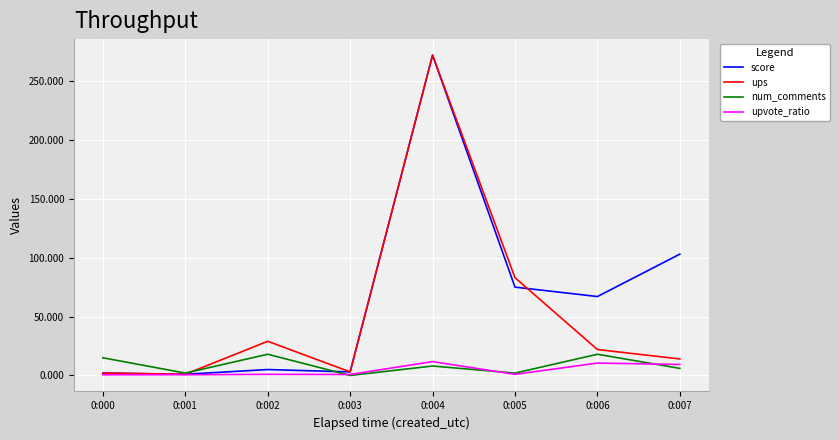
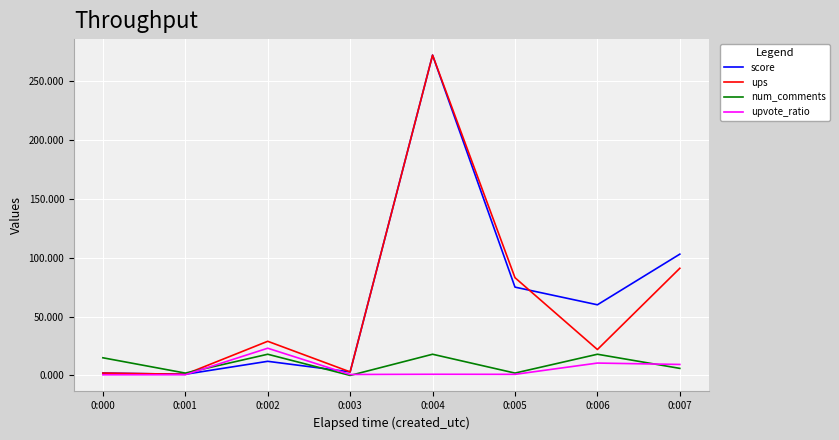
  {
    "score": {
-     "0:002": 5,
+     "0:002": 12,
      "0:005": 75,
-     "0:006": 67,
+     "0:006": 60,
      "0:007": 103
    },
    "ups": {
      "0:002": 29,
      "0:005": 83,
      "0:006": 22,
-     "0:007": 14
+     "0:007": 91
    },
    "num_comments": {
      "0:000": 15,
      "0:002": 18,
-     "0:004": 8,
+     "0:004": 18,
      "0:006": 18,
      "0:007": 6
    },
    "upvote_ratio": {
-     "0:002": 1,
-     "0:004": 12,
+     "0:002": 23,
+     "0:004": 1,
      "0:006": 11,
      "0:007": 9
    }
  }
